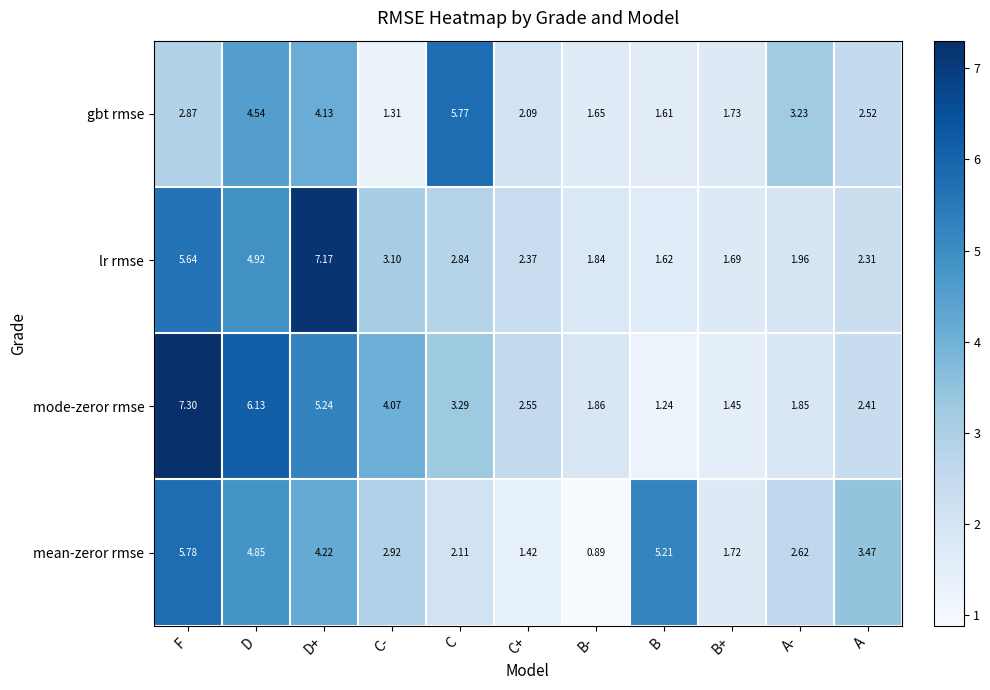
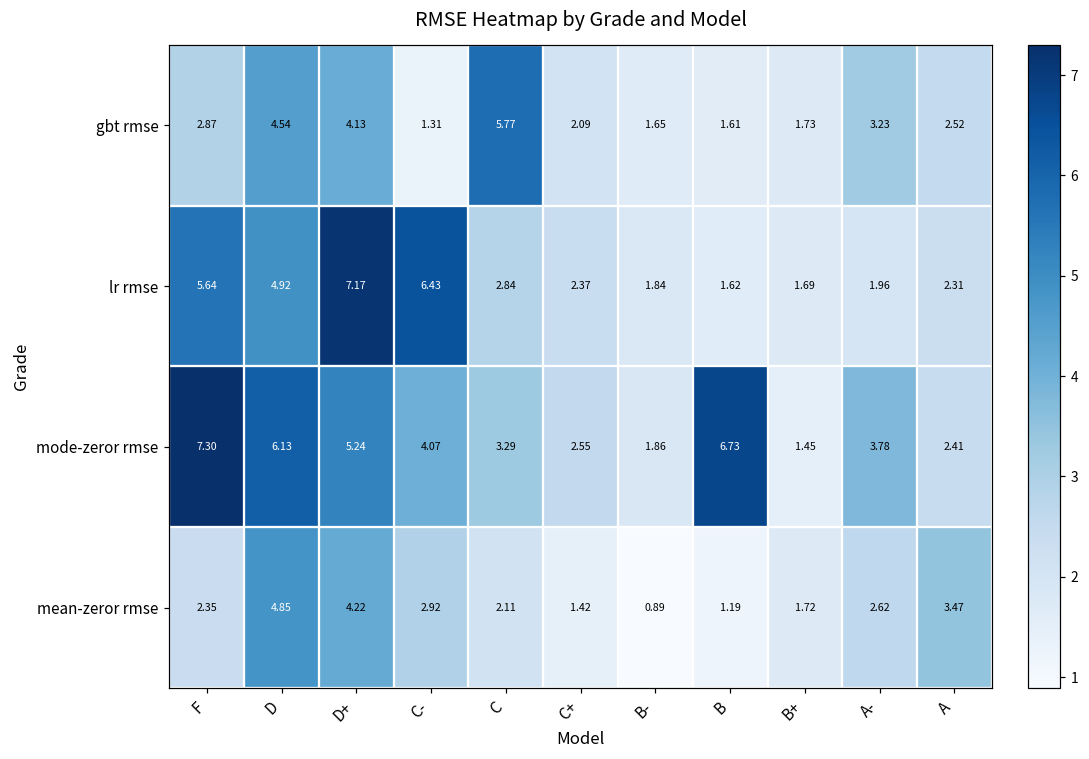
  {
    "gbt rmse": {
      "F": 2.87,
      "D": 4.54,
      "D+": 4.13,
      "C-": 1.31,
      "C": 5.77,
      "C+": 2.09,
      "B-": 1.65,
      "B": 1.61,
      "B+": 1.73,
      "A-": 3.23,
      "A": 2.52
    },
    "lr rmse": {
      "F": 5.64,
      "D": 4.92,
      "D+": 7.17,
-     "C-": 3.10,
+     "C-": 6.43,
      "C": 2.84,
      "C+": 2.37,
      "B-": 1.84,
      "B": 1.62,
      "B+": 1.69,
      "A-": 1.96,
      "A": 2.31
    },
    "mode-zeror rmse": {
      "F": 7.30,
      "D": 6.13,
      "D+": 5.24,
      "C-": 4.07,
      "C": 3.29,
      "C+": 2.55,
      "B-": 1.86,
-     "B": 1.24,
+     "B": 6.73,
      "B+": 1.45,
-     "A-": 1.85,
+     "A-": 3.78,
      "A": 2.41
    },
    "mean-zeror rmse": {
-     "F": 5.78,
+     "F": 2.35,
      "D": 4.85,
      "D+": 4.22,
      "C-": 2.92,
      "C": 2.11,
      "C+": 1.42,
      "B-": 0.89,
-     "B": 5.21,
+     "B": 1.19,
      "B+": 1.72,
      "A-": 2.62,
      "A": 3.47
    }
  }
